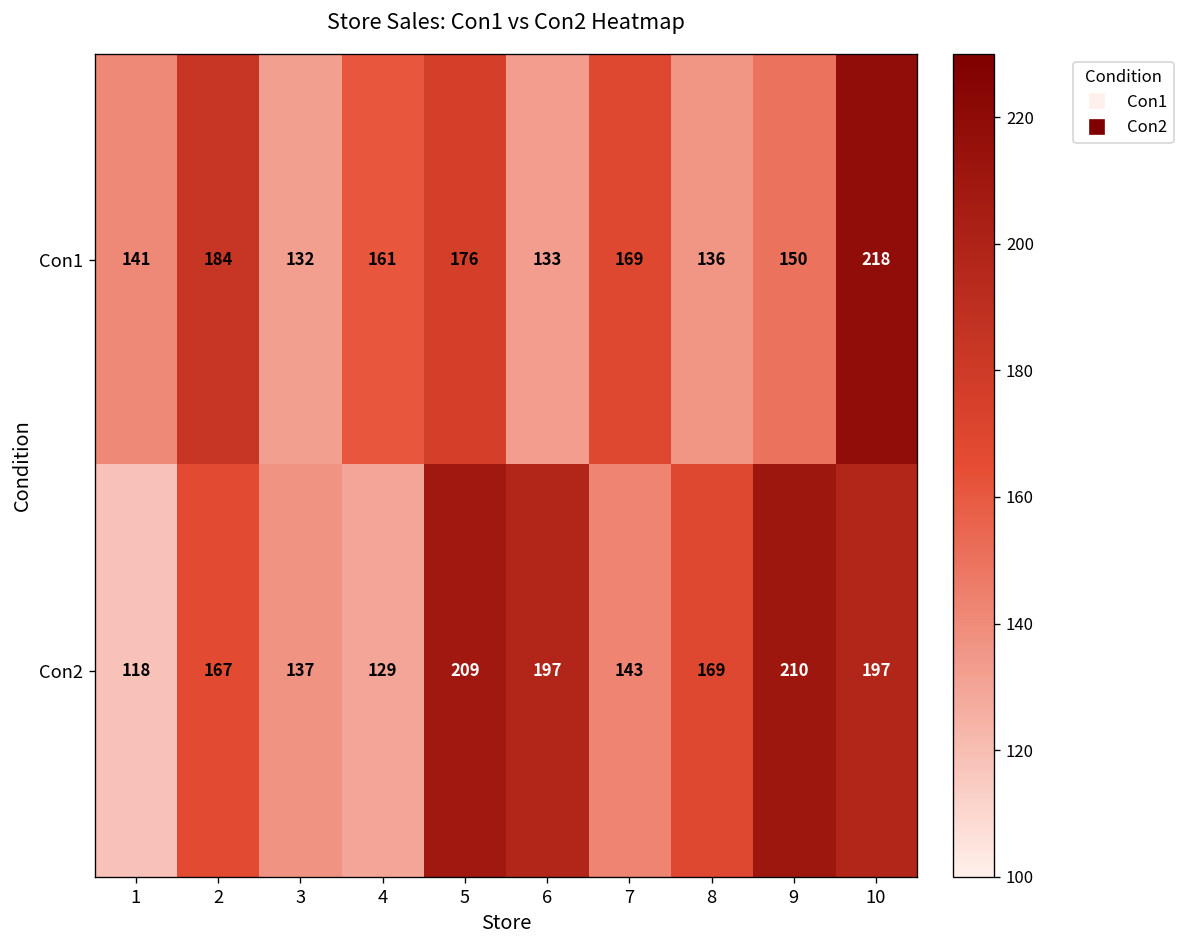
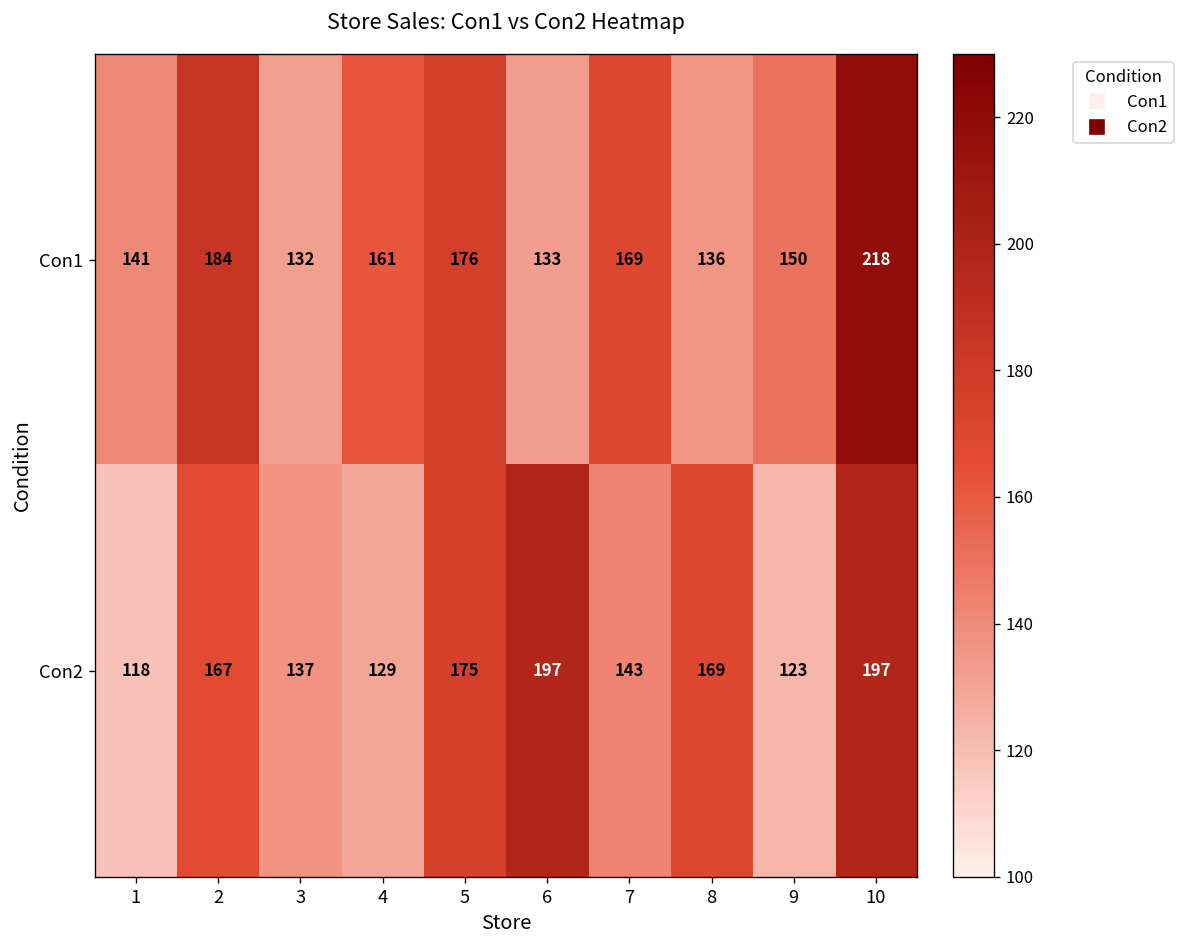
  {
    "Con1": {
      "1": 141,
      "2": 184,
      "3": 132,
      "4": 161,
      "5": 176,
      "6": 133,
      "7": 169,
      "8": 136,
      "9": 150,
      "10": 218
    },
    "Con2": {
      "1": 118,
      "2": 167,
      "3": 137,
      "4": 129,
-     "5": 209,
+     "5": 175,
      "6": 197,
      "7": 143,
      "8": 169,
-     "9": 210,
+     "9": 123,
      "10": 197
    }
  }
